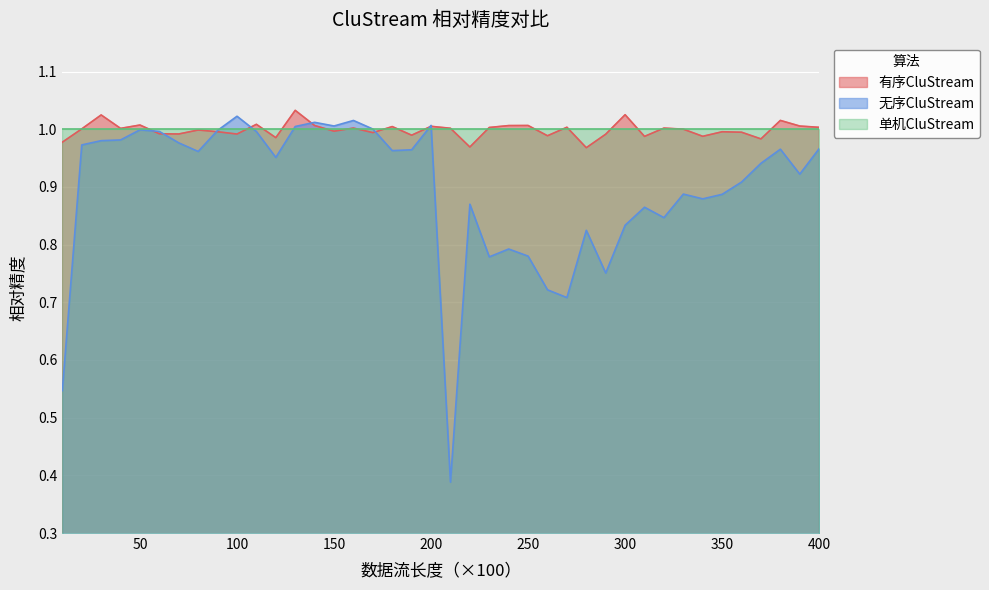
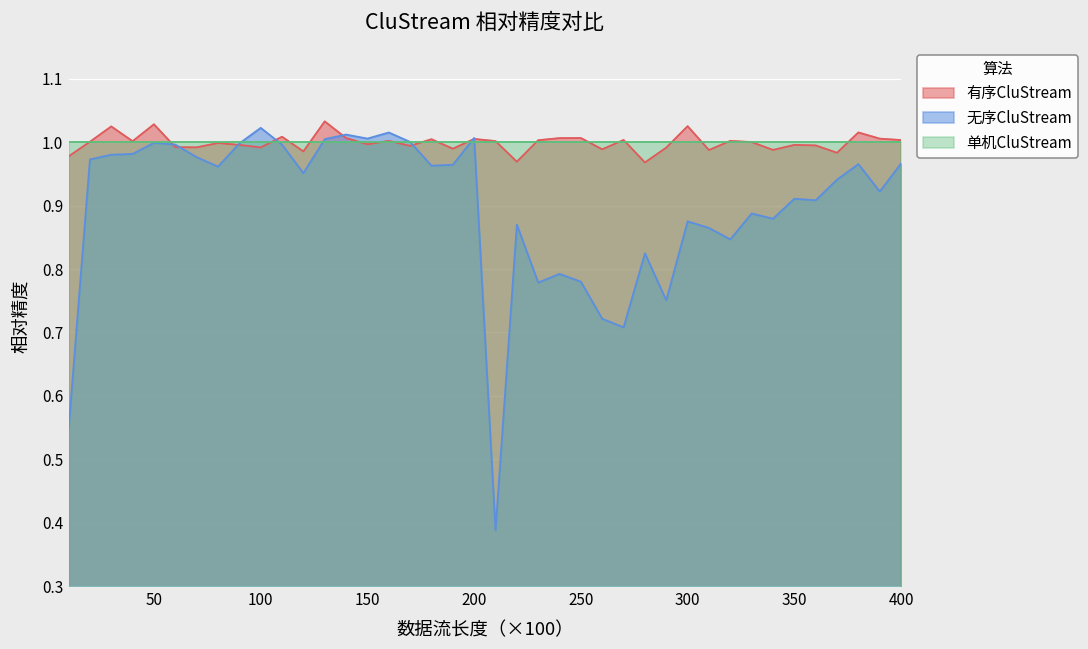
  {
    "有序CluStream": {
-     "50": 1.01,
+     "50": 1.03,
      "100": 0.99,
      "250": 1.01,
      "300": 1.03,
      "350": 1.00
    },
    "无序CluStream": {
      "100": 1.02,
      "150": 1.01,
      "250": 0.78,
-     "300": 0.83,
-     "350": 0.89,
+     "300": 0.88,
+     "350": 0.91,
      "400": 0.97
    },
    "单机CluStream": {
      "100": 1.00,
      "200": 1.00,
      "250": 1.00,
      "300": 1.00,
      "350": 1.00
    }
  }
